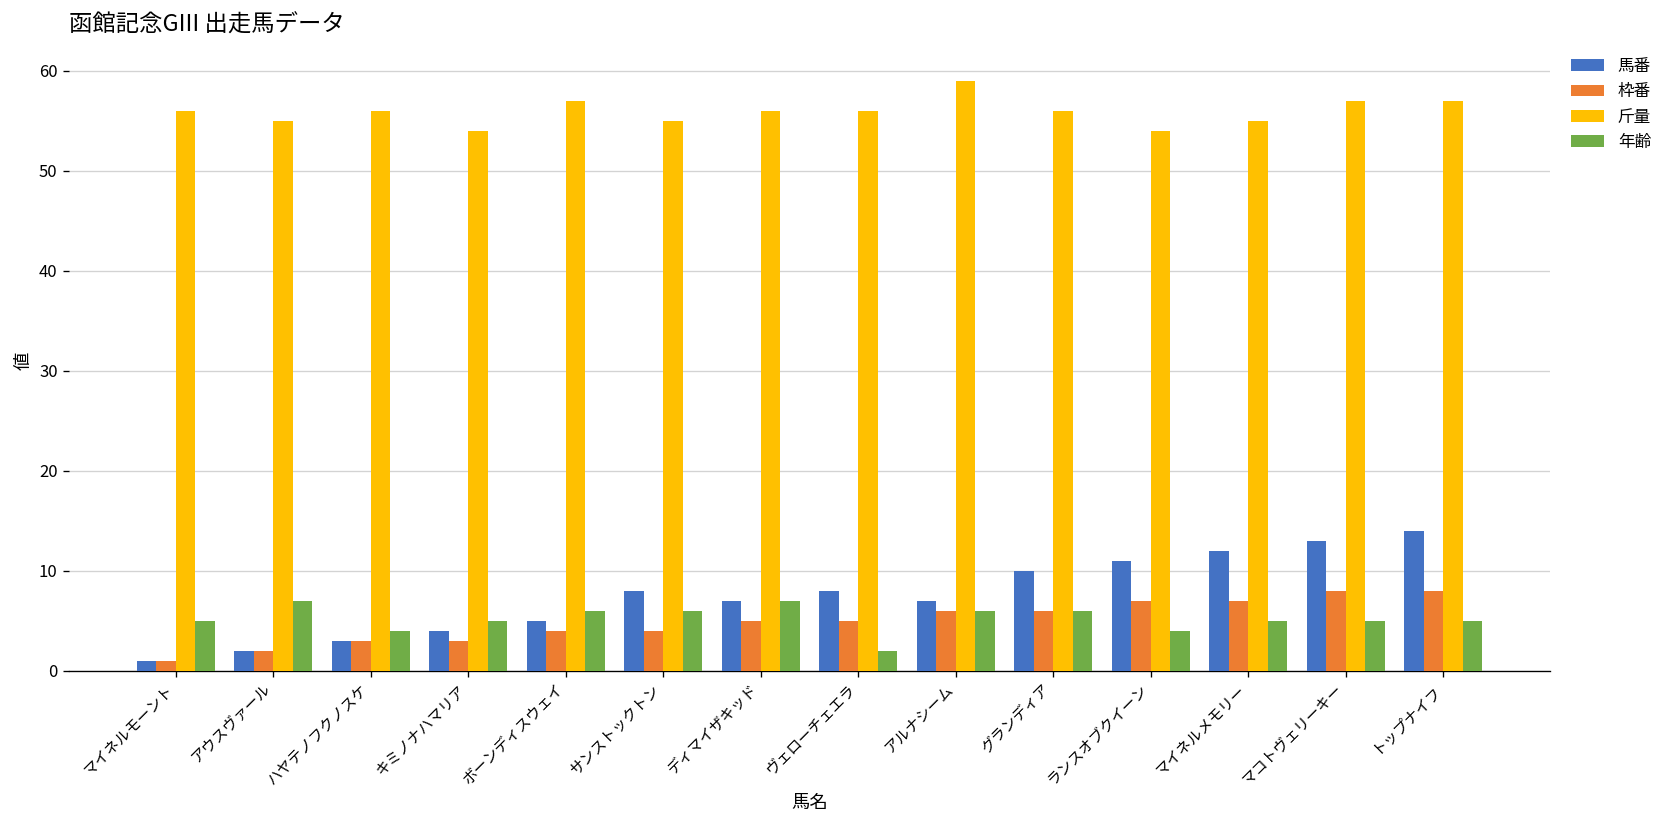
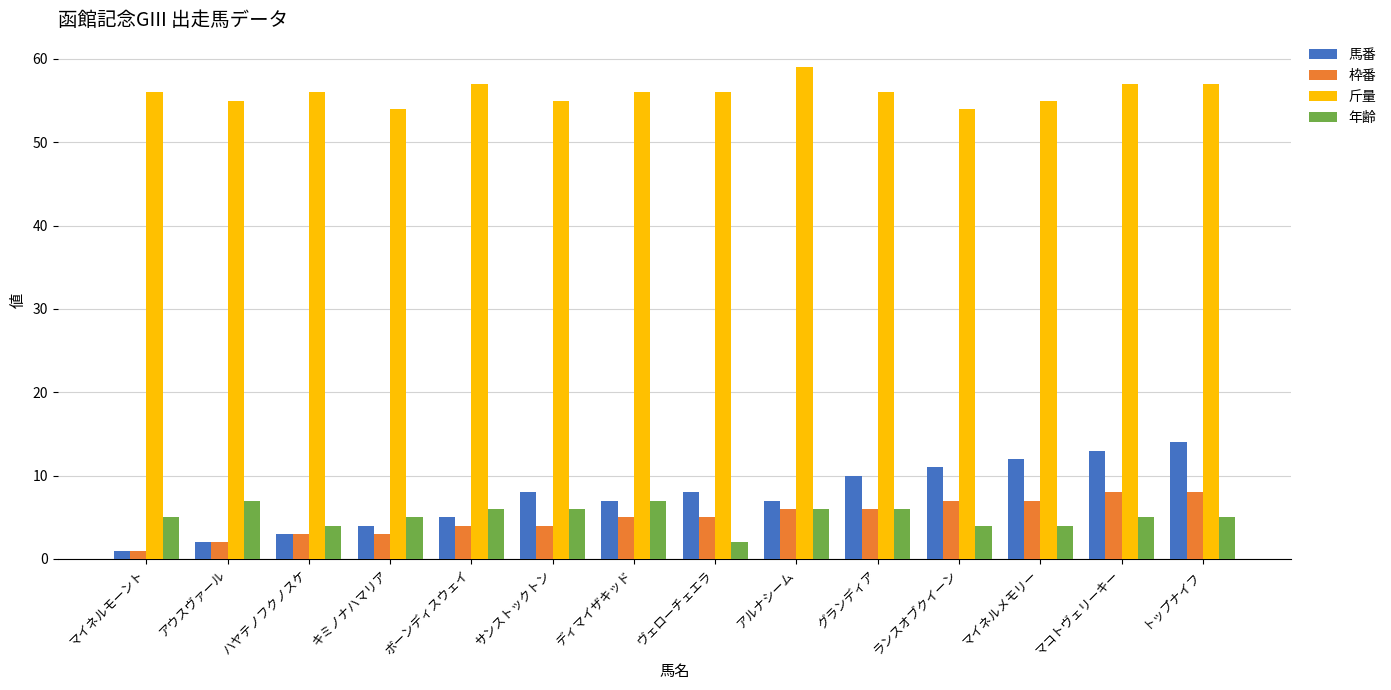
  {
    "馬番": {
      "マイネルモーント": 1,
      "アウスヴァール": 2,
      "ハヤテノフクノスケ": 3,
      "キミノナハマリア": 4,
      "ボーンディスウェイ": 5,
      "サンストックトン": 8,
      "ディマイザキッド": 7,
      "ヴェローチェエラ": 8,
      "アルナシーム": 7,
      "グランディア": 10,
      "ランスオブクイーン": 11,
      "マイネルメモリー": 12,
      "マコトヴェリーキー": 13,
      "トップナイフ": 14
    },
    "枠番": {
      "マイネルモーント": 1,
      "アウスヴァール": 2,
      "ハヤテノフクノスケ": 3,
      "キミノナハマリア": 3,
      "ボーンディスウェイ": 4,
      "サンストックトン": 4,
      "ディマイザキッド": 5,
      "ヴェローチェエラ": 5,
      "アルナシーム": 6,
      "グランディア": 6,
      "ランスオブクイーン": 7,
      "マイネルメモリー": 7,
      "マコトヴェリーキー": 8,
      "トップナイフ": 8
    },
    "斤量": {
      "マイネルモーント": 56,
      "アウスヴァール": 55,
      "ハヤテノフクノスケ": 56,
      "キミノナハマリア": 54,
      "ボーンディスウェイ": 57,
      "サンストックトン": 55,
      "ディマイザキッド": 56,
      "ヴェローチェエラ": 56,
      "アルナシーム": 59,
      "グランディア": 56,
      "ランスオブクイーン": 54,
      "マイネルメモリー": 55,
      "マコトヴェリーキー": 57,
      "トップナイフ": 57
    },
    "年齢": {
      "マイネルモーント": 5,
      "アウスヴァール": 7,
      "ハヤテノフクノスケ": 4,
      "キミノナハマリア": 5,
      "ボーンディスウェイ": 6,
      "サンストックトン": 6,
      "ディマイザキッド": 7,
      "ヴェローチェエラ": 2,
      "アルナシーム": 6,
      "グランディア": 6,
      "ランスオブクイーン": 4,
-     "マイネルメモリー": 5,
+     "マイネルメモリー": 4,
      "マコトヴェリーキー": 5,
      "トップナイフ": 5
    }
  }
